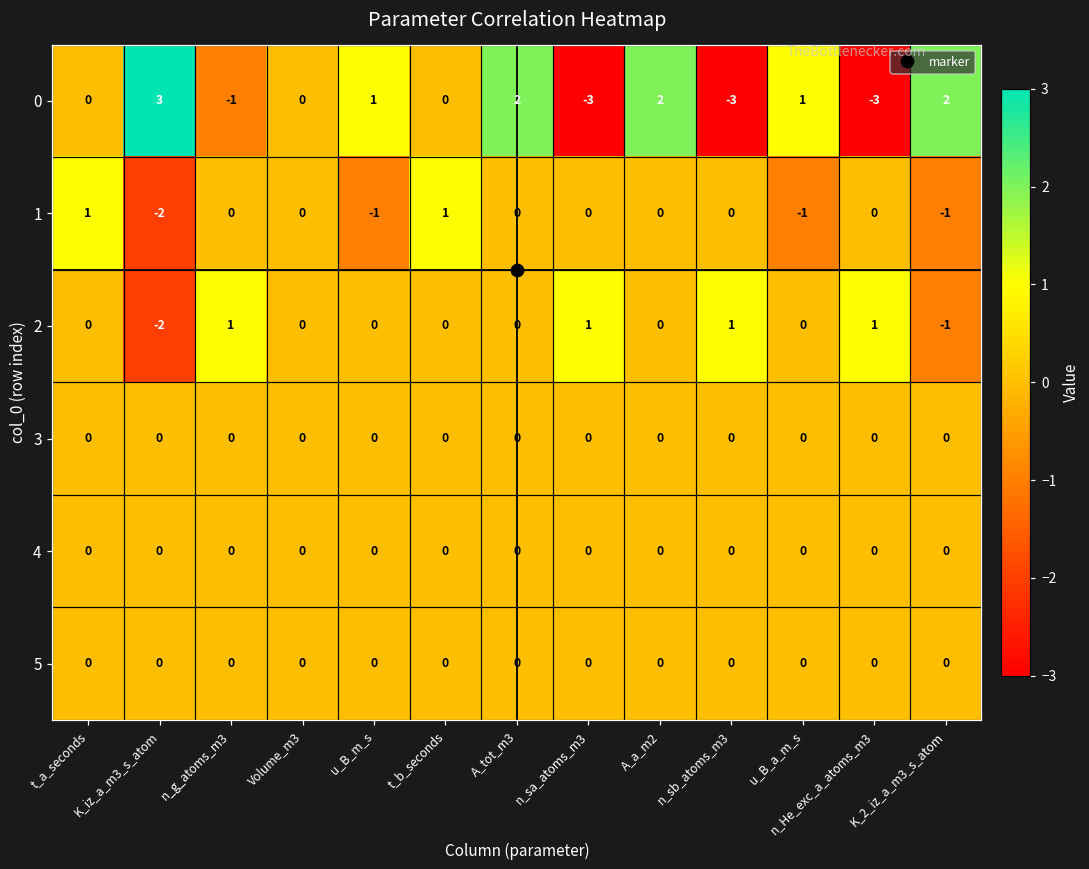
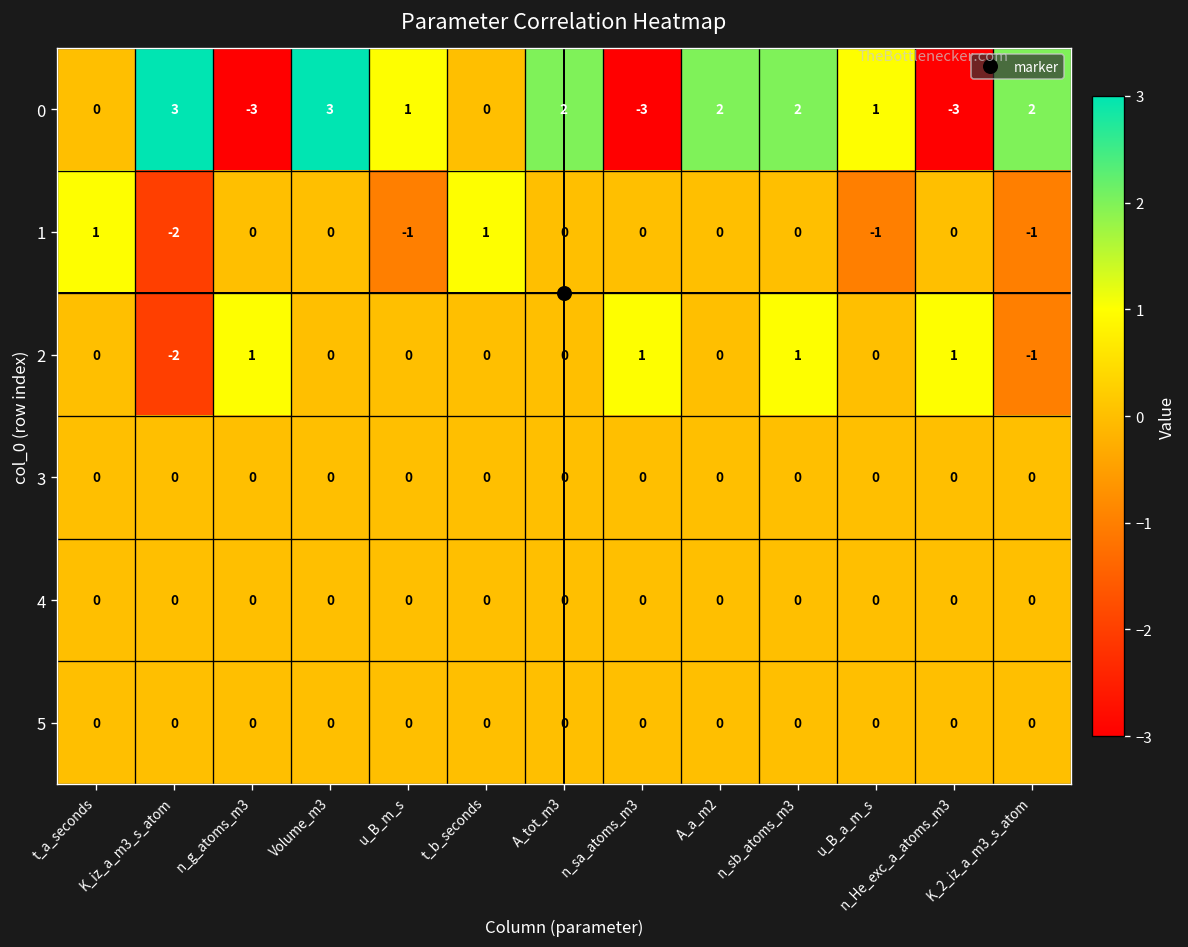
  {
    "0": {
      "t_a_seconds": 0,
      "K_iz_a_m3_s_atom": 3,
-     "n_g_atoms_m3": -1,
-     "Volume_m3": 0,
+     "n_g_atoms_m3": -3,
+     "Volume_m3": 3,
      "u_B_m_s": 1,
      "t_b_seconds": 0,
      "A_tot_m3": 2,
      "n_sa_atoms_m3": -3,
      "A_a_m2": 2,
-     "n_sb_atoms_m3": -3,
+     "n_sb_atoms_m3": 2,
      "u_B_a_m_s": 1,
      "n_He_exc_a_atoms_m3": -3,
      "K_2_iz_a_m3_s_atom": 2
    },
    "1": {
      "t_a_seconds": 1,
      "K_iz_a_m3_s_atom": -2,
      "n_g_atoms_m3": 0,
      "Volume_m3": 0,
      "u_B_m_s": -1,
      "t_b_seconds": 1,
      "A_tot_m3": 0,
      "n_sa_atoms_m3": 0,
      "A_a_m2": 0,
      "n_sb_atoms_m3": 0,
      "u_B_a_m_s": -1,
      "n_He_exc_a_atoms_m3": 0,
      "K_2_iz_a_m3_s_atom": -1
    },
    "2": {
      "t_a_seconds": 0,
      "K_iz_a_m3_s_atom": -2,
      "n_g_atoms_m3": 1,
      "Volume_m3": 0,
      "u_B_m_s": 0,
      "t_b_seconds": 0,
      "A_tot_m3": 0,
      "n_sa_atoms_m3": 1,
      "A_a_m2": 0,
      "n_sb_atoms_m3": 1,
      "u_B_a_m_s": 0,
      "n_He_exc_a_atoms_m3": 1,
      "K_2_iz_a_m3_s_atom": -1
    },
    "3": {
      "t_a_seconds": 0,
      "K_iz_a_m3_s_atom": 0,
      "n_g_atoms_m3": 0,
      "Volume_m3": 0,
      "u_B_m_s": 0,
      "t_b_seconds": 0,
      "A_tot_m3": 0,
      "n_sa_atoms_m3": 0,
      "A_a_m2": 0,
      "n_sb_atoms_m3": 0,
      "u_B_a_m_s": 0,
      "n_He_exc_a_atoms_m3": 0,
      "K_2_iz_a_m3_s_atom": 0
    },
    "4": {
      "t_a_seconds": 0,
      "K_iz_a_m3_s_atom": 0,
      "n_g_atoms_m3": 0,
      "Volume_m3": 0,
      "u_B_m_s": 0,
      "t_b_seconds": 0,
      "A_tot_m3": 0,
      "n_sa_atoms_m3": 0,
      "A_a_m2": 0,
      "n_sb_atoms_m3": 0,
      "u_B_a_m_s": 0,
      "n_He_exc_a_atoms_m3": 0,
      "K_2_iz_a_m3_s_atom": 0
    },
    "5": {
      "t_a_seconds": 0,
      "K_iz_a_m3_s_atom": 0,
      "n_g_atoms_m3": 0,
      "Volume_m3": 0,
      "u_B_m_s": 0,
      "t_b_seconds": 0,
      "A_tot_m3": 0,
      "n_sa_atoms_m3": 0,
      "A_a_m2": 0,
      "n_sb_atoms_m3": 0,
      "u_B_a_m_s": 0,
      "n_He_exc_a_atoms_m3": 0,
      "K_2_iz_a_m3_s_atom": 0
    }
  }
